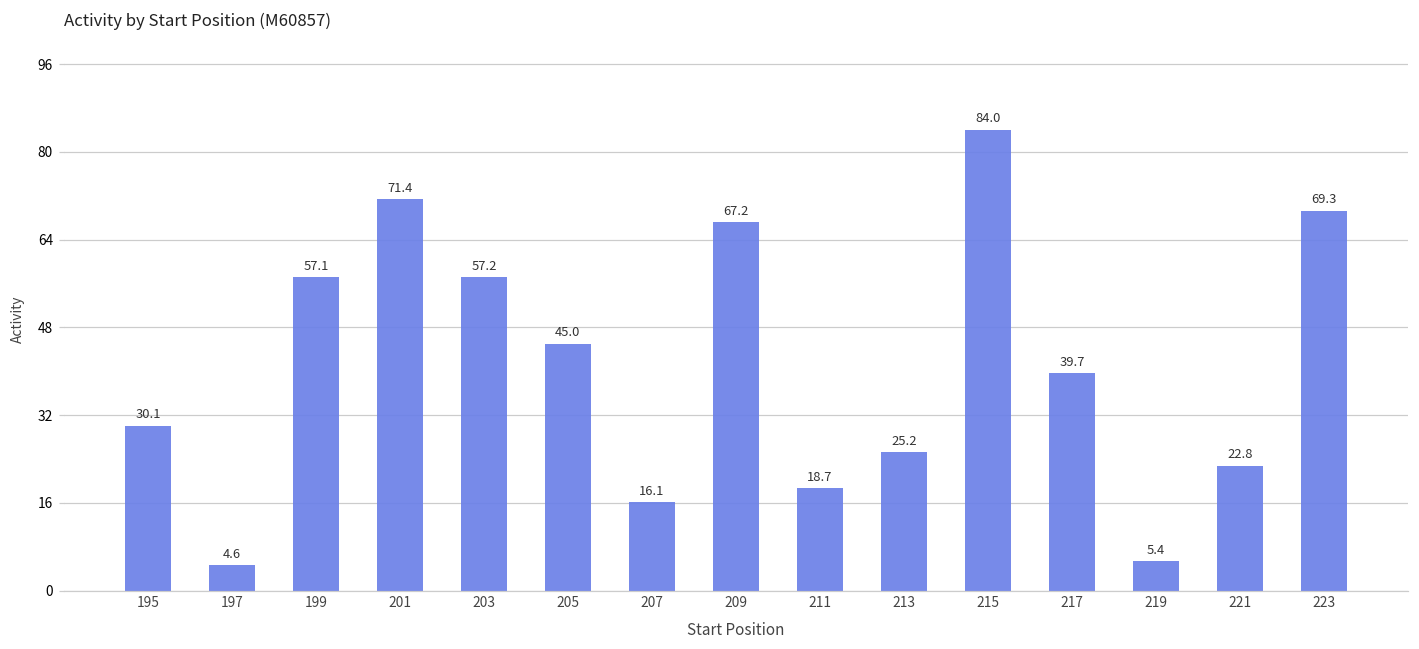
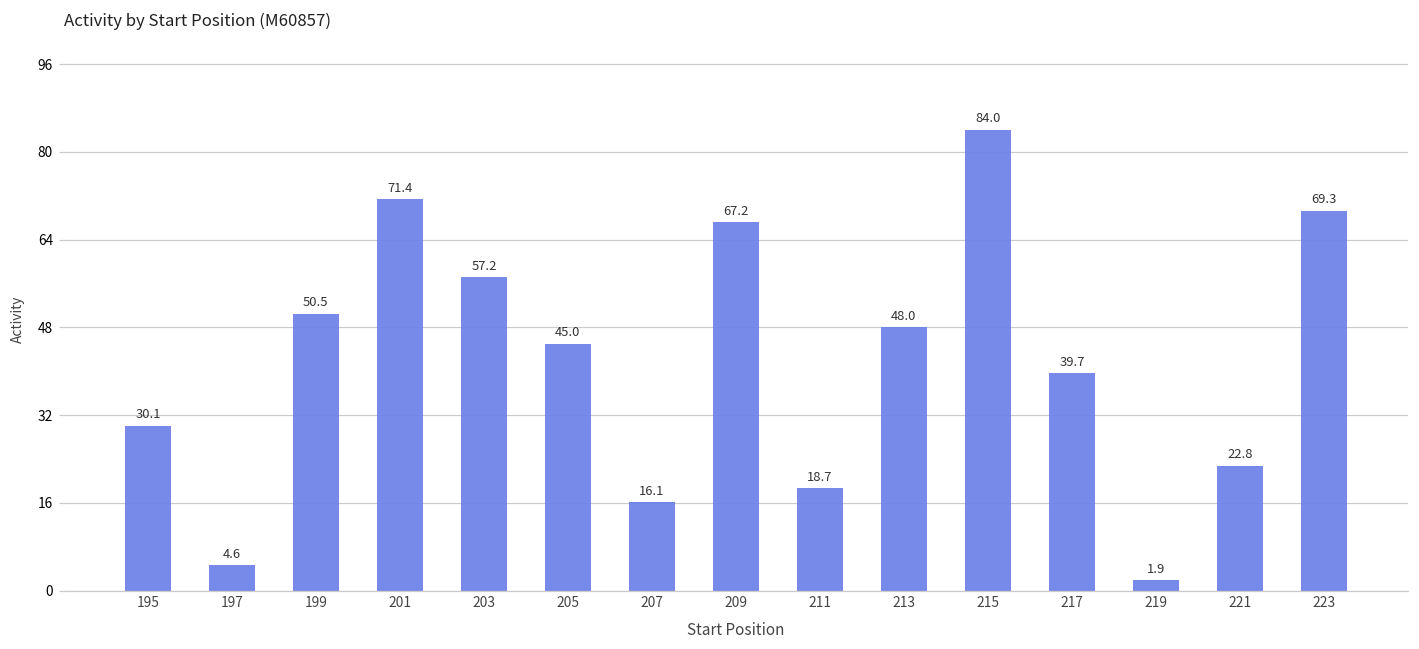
  {
    "195": 30.1,
    "197": 4.6,
-   "199": 57.1,
+   "199": 50.5,
    "201": 71.4,
    "203": 57.2,
    "205": 45.0,
    "207": 16.1,
    "209": 67.2,
    "211": 18.7,
-   "213": 25.2,
+   "213": 48.0,
    "215": 84.0,
    "217": 39.7,
-   "219": 5.4,
+   "219": 1.9,
    "221": 22.8,
    "223": 69.3
  }
